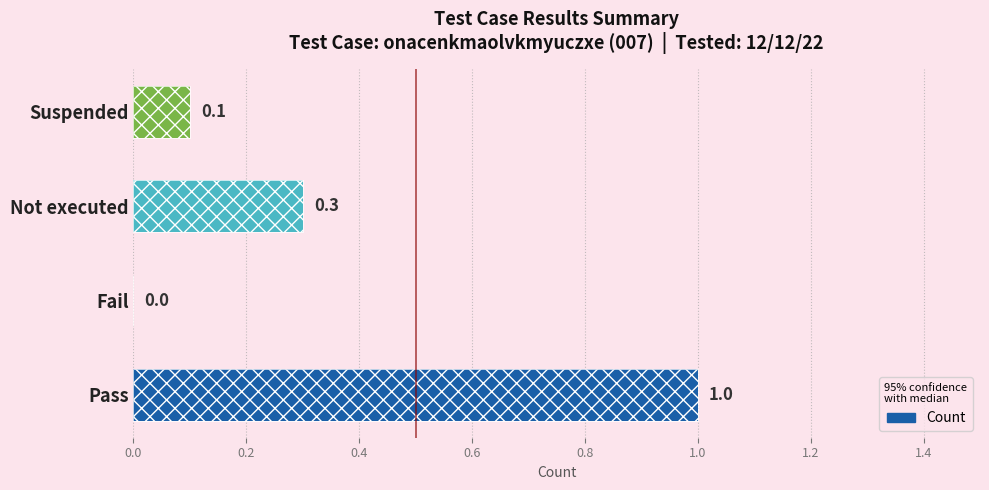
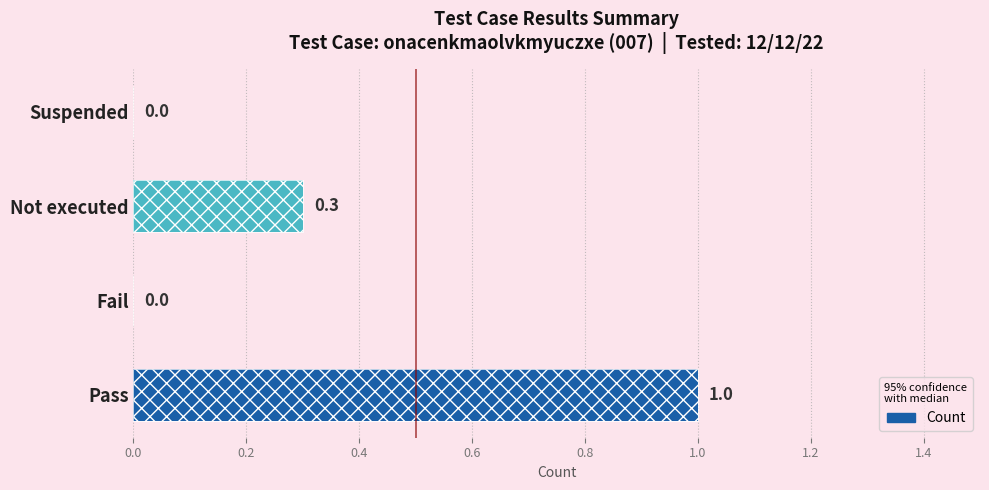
  {
-   "Suspended": 0.1,
+   "Suspended": 0.0,
    "Not executed": 0.3,
    "Fail": 0.0,
    "Pass": 1.0
  }
